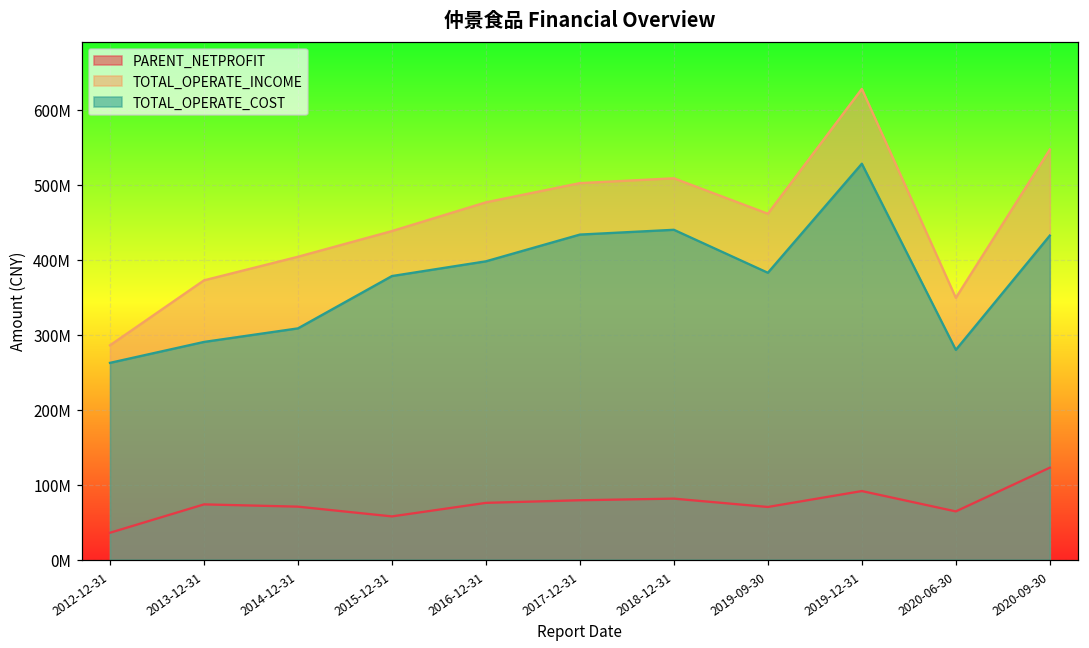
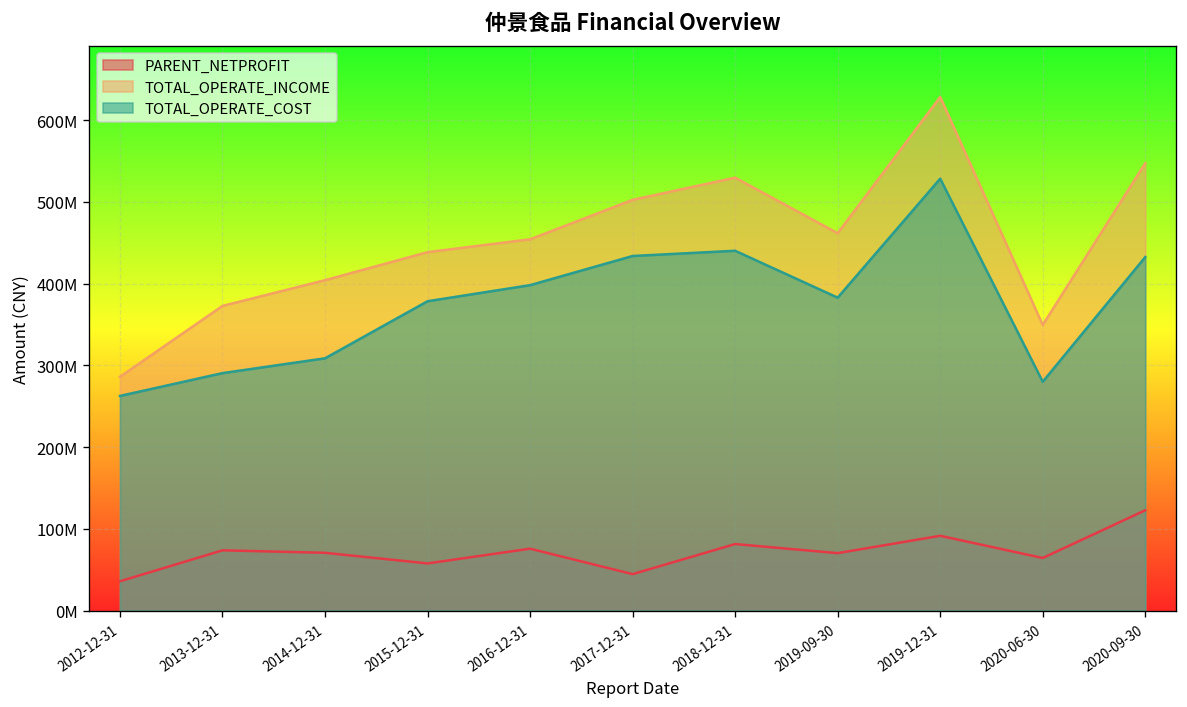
  {
    "PARENT_NETPROFIT": {
      "2012-12-31": 40000000,
      "2013-12-31": 70000000,
      "2014-12-31": 70000000,
      "2015-12-31": 60000000,
      "2016-12-31": 80000000,
-     "2017-12-31": 80000000,
+     "2017-12-31": 40000000,
      "2018-12-31": 80000000,
      "2019-09-30": 70000000,
      "2019-12-31": 90000000,
      "2020-06-30": 60000000,
      "2020-09-30": 120000000
    },
    "TOTAL_OPERATE_INCOME": {
      "2012-12-31": 290000000,
      "2013-12-31": 370000000,
      "2014-12-31": 400000000,
      "2015-12-31": 440000000,
-     "2016-12-31": 480000000,
+     "2016-12-31": 450000000,
      "2017-12-31": 500000000,
-     "2018-12-31": 510000000,
+     "2018-12-31": 530000000,
      "2019-09-30": 460000000,
      "2019-12-31": 630000000,
      "2020-06-30": 350000000,
      "2020-09-30": 550000000
    },
    "TOTAL_OPERATE_COST": {
      "2012-12-31": 260000000,
      "2013-12-31": 290000000,
      "2014-12-31": 310000000,
      "2015-12-31": 380000000,
      "2016-12-31": 400000000,
      "2017-12-31": 430000000,
      "2018-12-31": 440000000,
      "2019-09-30": 380000000,
      "2019-12-31": 530000000,
      "2020-06-30": 280000000,
      "2020-09-30": 430000000
    }
  }
